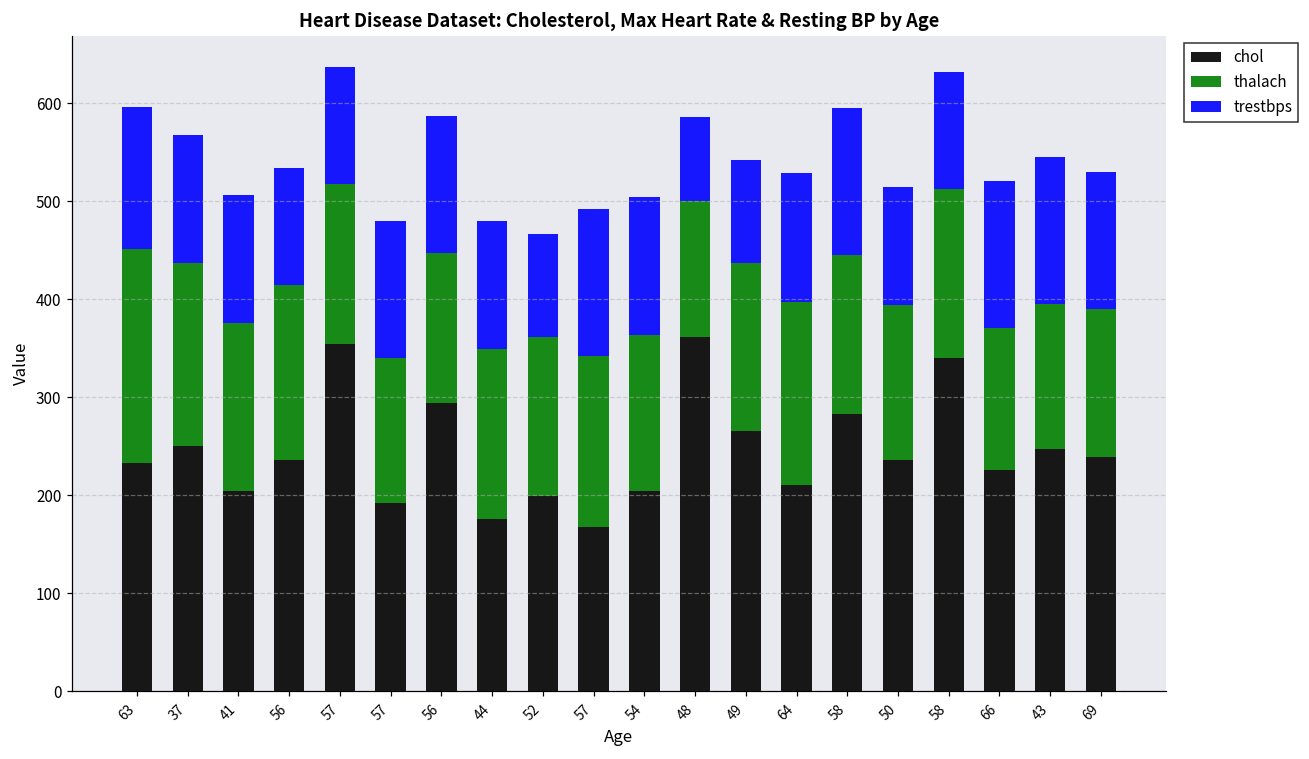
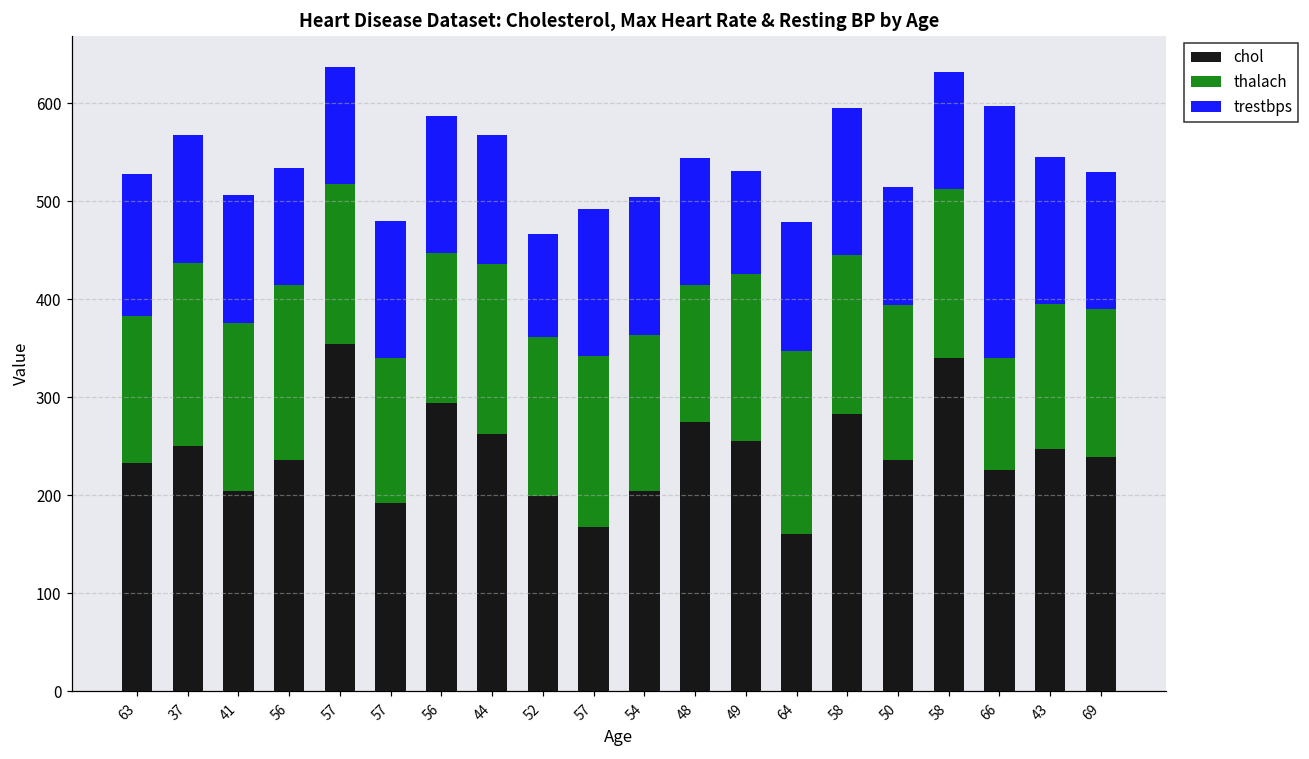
  {
    "chol": {
      "63": 230,
      "37": 250,
      "41": 200,
-     "44": 180,
+     "44": 260,
      "52": 200,
      "54": 200,
-     "48": 360,
-     "49": 270,
-     "64": 210,
+     "48": 280,
+     "49": 260,
+     "64": 160,
      "50": 240,
      "66": 230,
      "43": 250,
      "69": 240
    },
    "thalach": {
-     "63": 220,
+     "63": 150,
      "37": 190,
      "41": 170,
      "44": 170,
      "52": 160,
      "54": 160,
      "48": 140,
      "49": 170,
      "64": 190,
      "50": 160,
-     "66": 150,
+     "66": 110,
      "43": 150,
      "69": 150
    },
    "trestbps": {
      "63": 150,
      "37": 130,
      "41": 130,
      "44": 130,
      "52": 110,
      "54": 140,
-     "48": 90,
+     "48": 130,
      "49": 110,
      "64": 130,
      "50": 120,
-     "66": 150,
+     "66": 260,
      "43": 150,
      "69": 140
    }
  }
